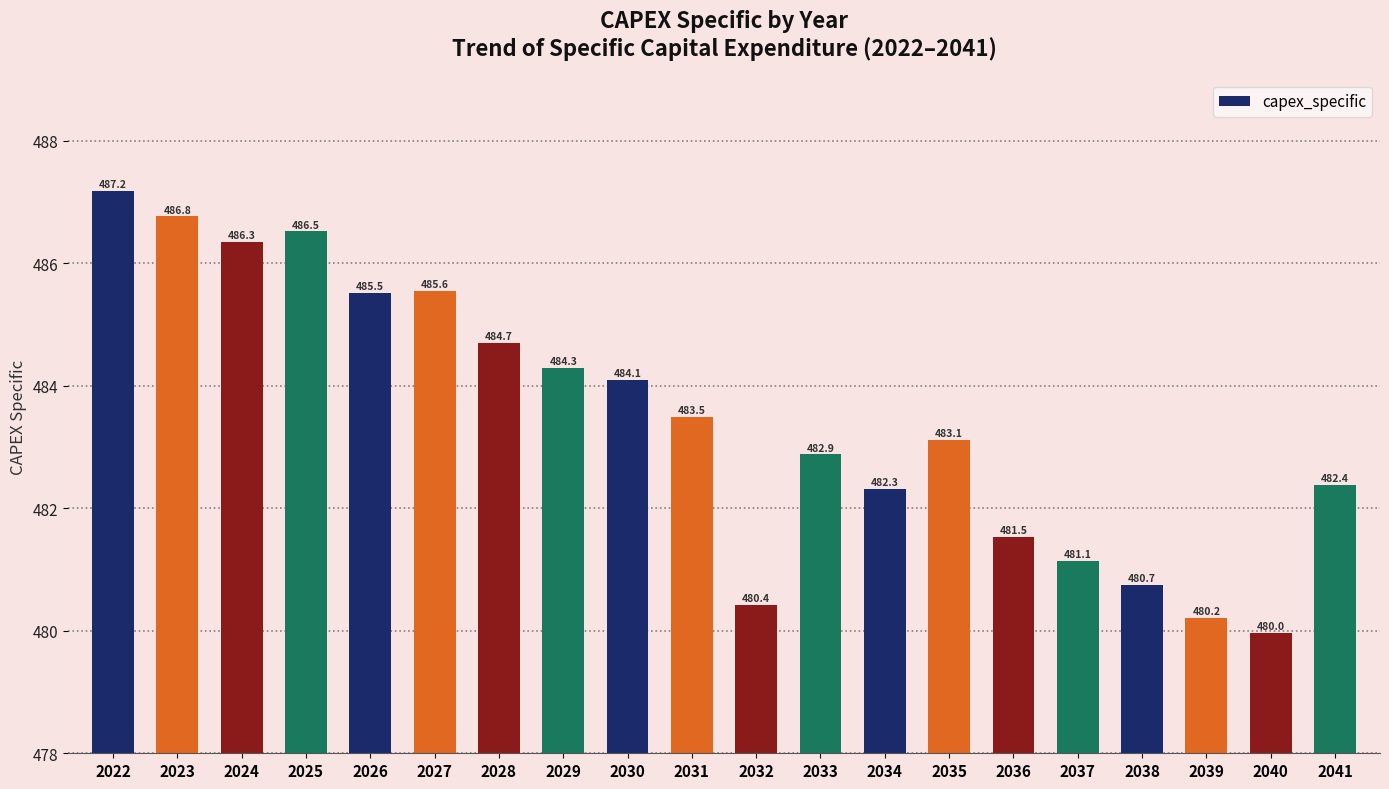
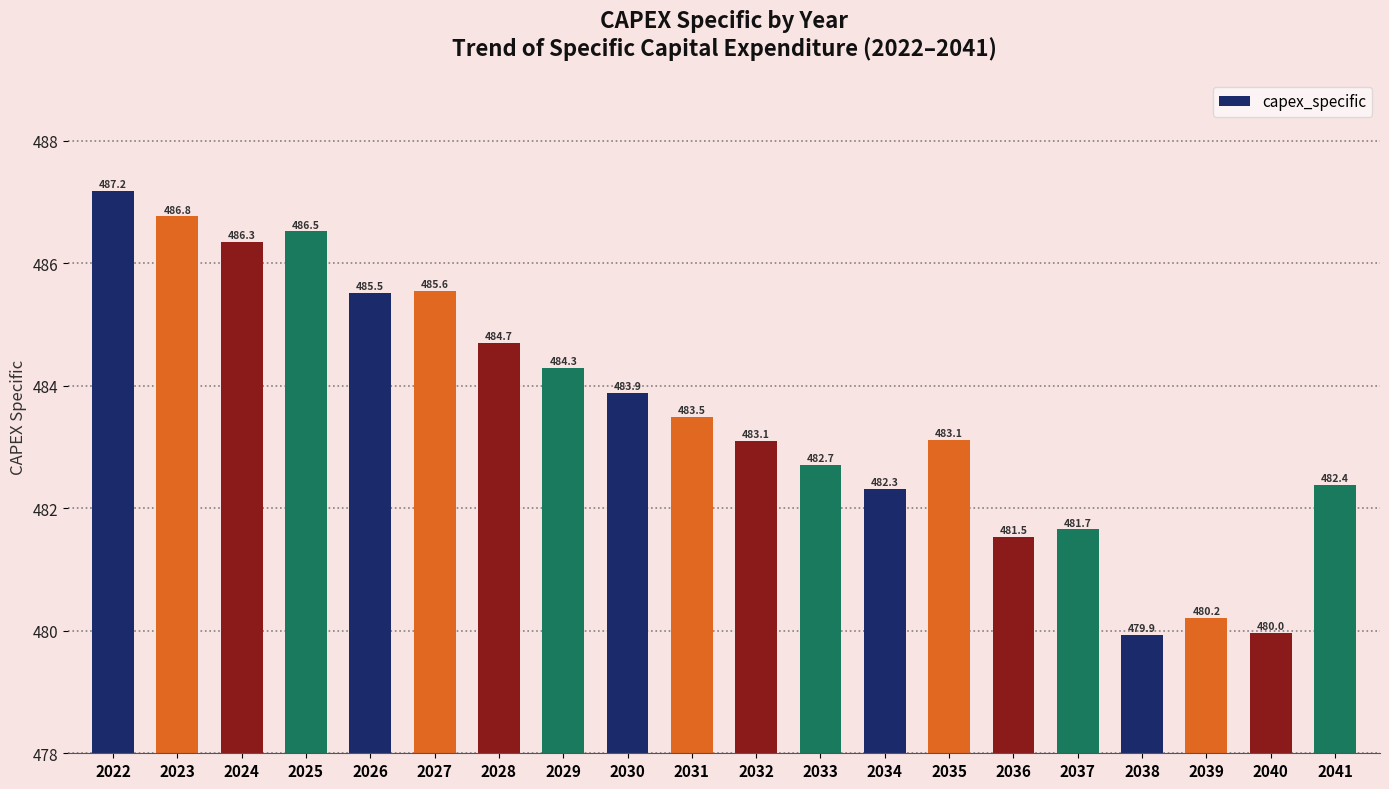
  {
    "2022": 487.2,
    "2023": 486.8,
    "2024": 486.3,
    "2025": 486.5,
    "2026": 485.5,
    "2027": 485.6,
    "2028": 484.7,
    "2029": 484.3,
-   "2030": 484.1,
+   "2030": 483.9,
    "2031": 483.5,
-   "2032": 480.4,
-   "2033": 482.9,
+   "2032": 483.1,
+   "2033": 482.7,
    "2034": 482.3,
    "2035": 483.1,
    "2036": 481.5,
-   "2037": 481.1,
-   "2038": 480.7,
+   "2037": 481.7,
+   "2038": 479.9,
    "2039": 480.2,
    "2040": 480.0,
    "2041": 482.4
  }
